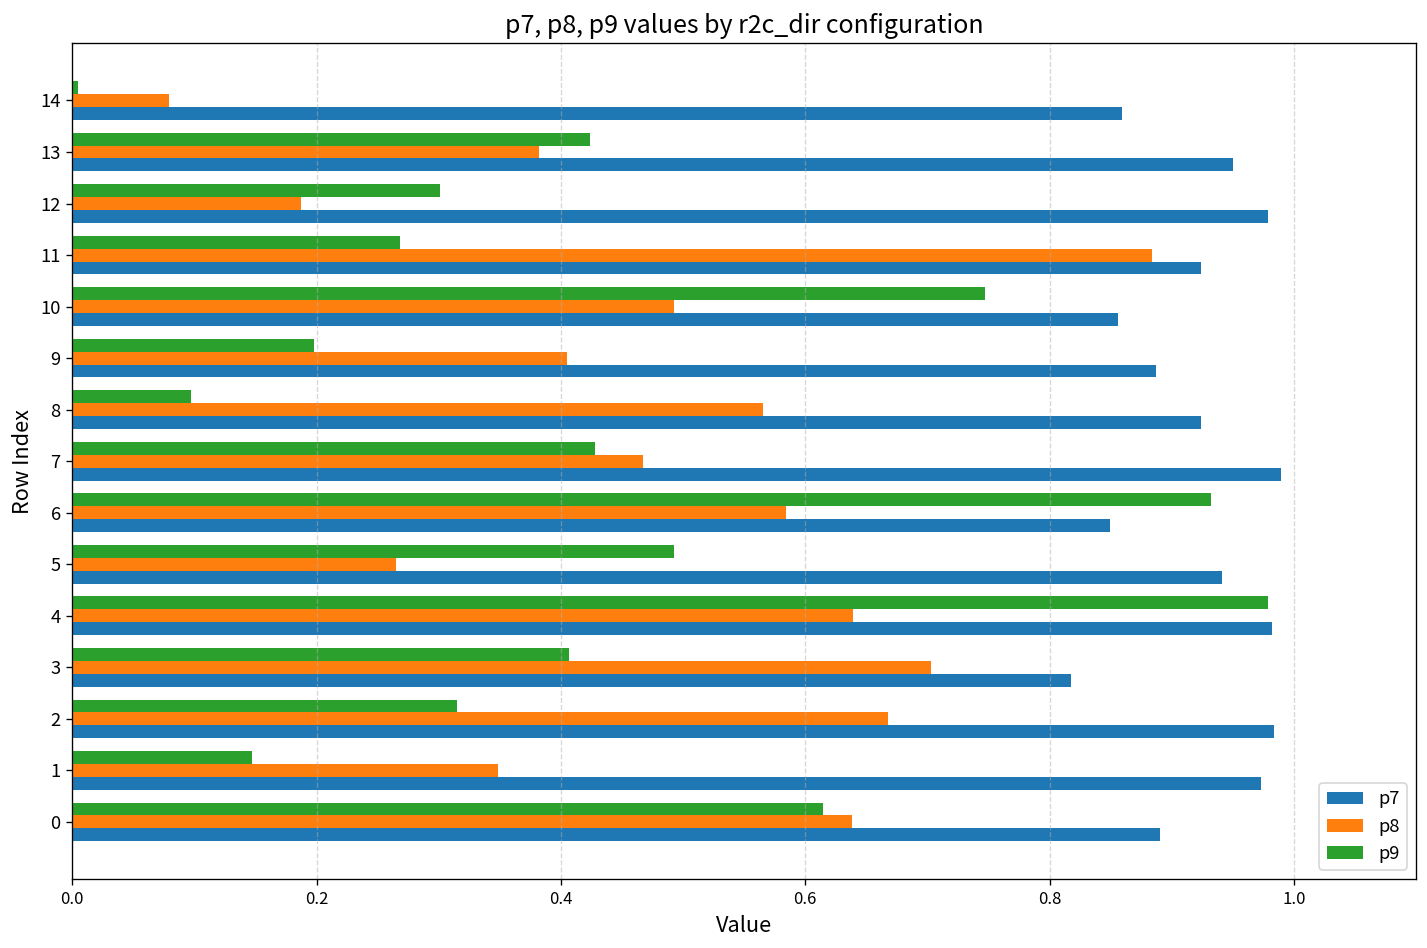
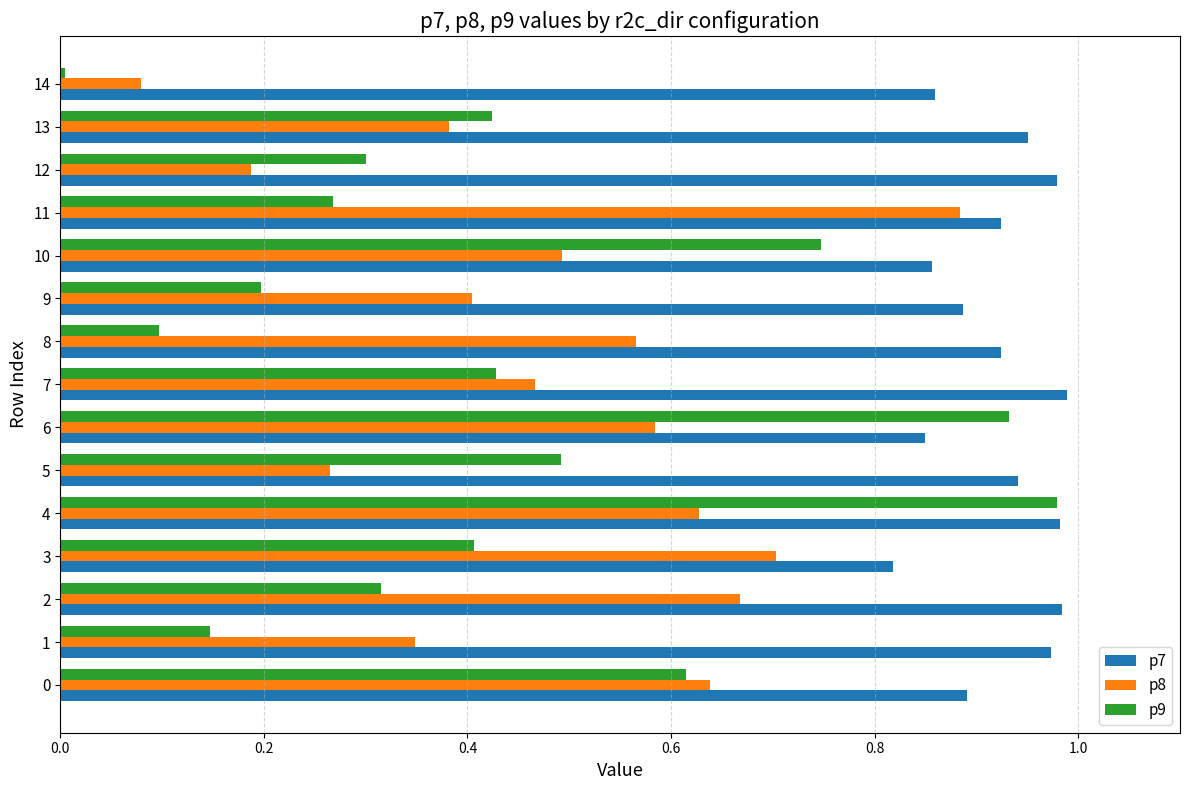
  {
    "p7": {
      "14": 0.860,
      "13": 0.951,
      "12": 0.979,
      "11": 0.924,
      "10": 0.856,
      "9": 0.887,
      "8": 0.924,
      "7": 0.989,
      "6": 0.850,
      "5": 0.941,
      "4": 0.982,
      "3": 0.818,
      "2": 0.984,
      "1": 0.973,
      "0": 0.891
    },
    "p8": {
      "14": 0.079,
      "13": 0.382,
      "12": 0.187,
      "11": 0.884,
      "10": 0.492,
      "9": 0.405,
      "8": 0.566,
      "7": 0.467,
      "6": 0.584,
      "5": 0.265,
-     "4": 0.639,
+     "4": 0.628,
      "3": 0.703,
      "2": 0.668,
      "1": 0.349,
      "0": 0.638
    },
    "p9": {
      "14": 0.005,
      "13": 0.424,
      "12": 0.301,
      "11": 0.268,
      "10": 0.747,
      "9": 0.197,
      "8": 0.097,
      "7": 0.428,
      "6": 0.932,
      "5": 0.492,
      "4": 0.979,
      "3": 0.406,
      "2": 0.315,
      "1": 0.147,
      "0": 0.615
    }
  }
